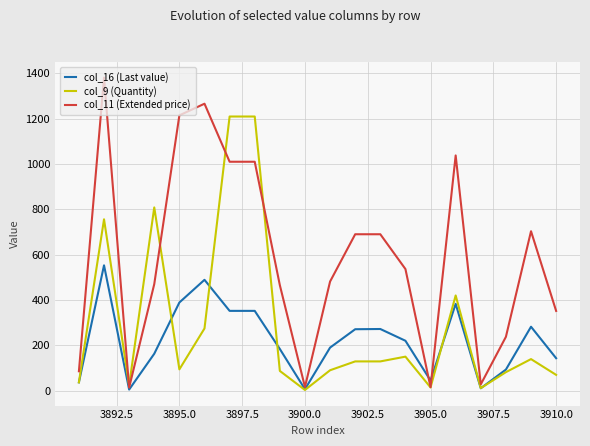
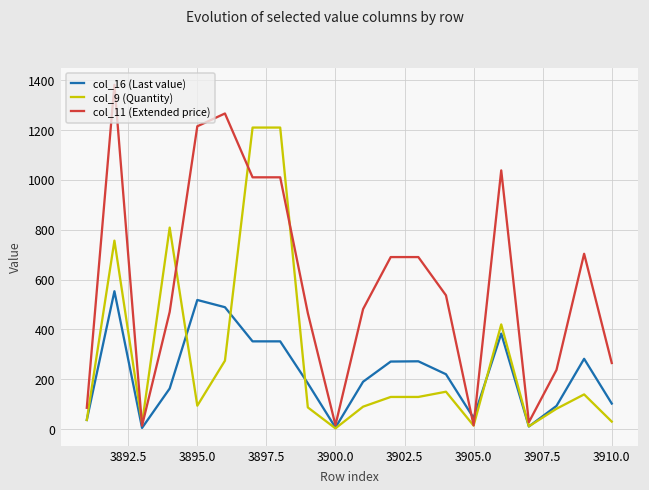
  {
    "col_16 (Last value)": {
-     "3895.0": 390,
+     "3895.0": 520,
      "3905.0": 40,
-     "3910.0": 140
+     "3910.0": 100
    },
    "col_9 (Quantity)": {
      "3895.0": 90,
-     "3910.0": 70
+     "3910.0": 30
    },
    "col_11 (Extended price)": {
      "3895.0": 1210,
-     "3910.0": 350
+     "3910.0": 270
    }
  }
